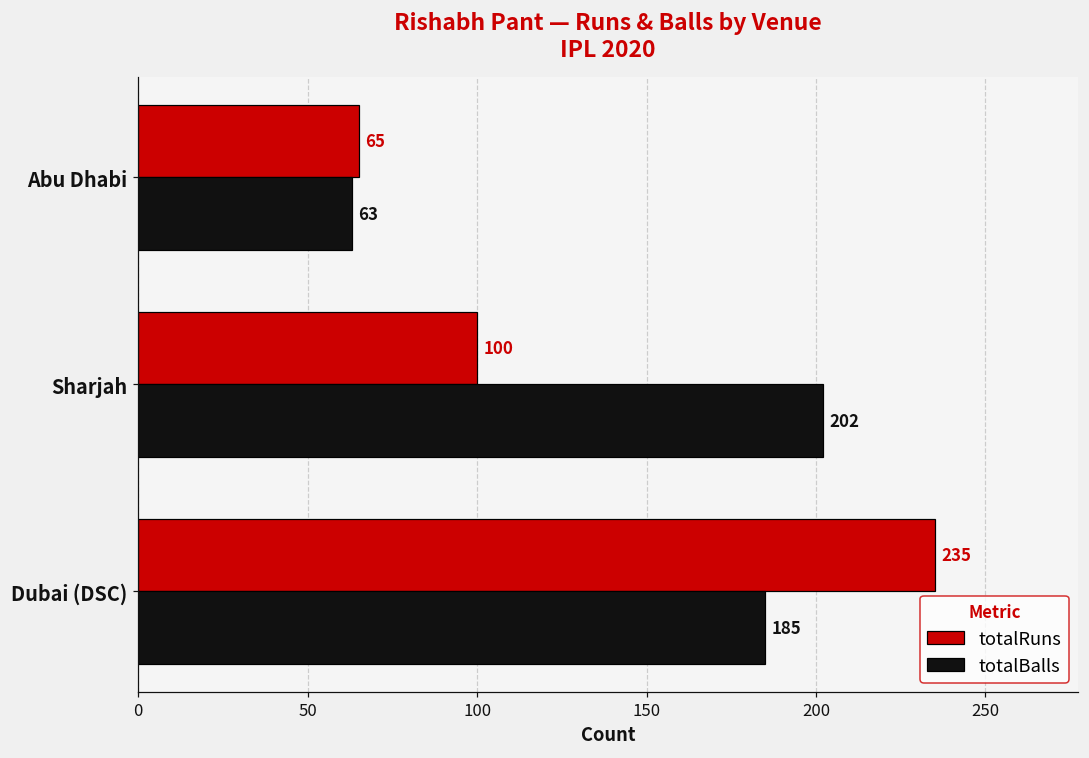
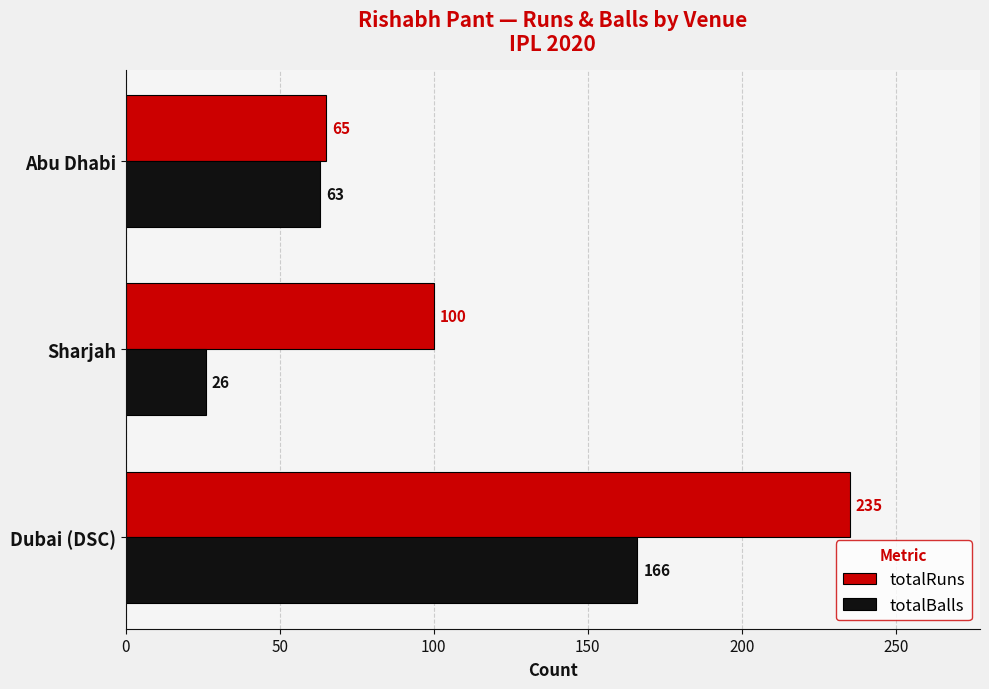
  {
    "totalRuns": {
      "Abu Dhabi": 65,
      "Sharjah": 100,
      "Dubai (DSC)": 235
    },
    "totalBalls": {
      "Abu Dhabi": 63,
-     "Sharjah": 202,
-     "Dubai (DSC)": 185
+     "Sharjah": 26,
+     "Dubai (DSC)": 166
    }
  }
